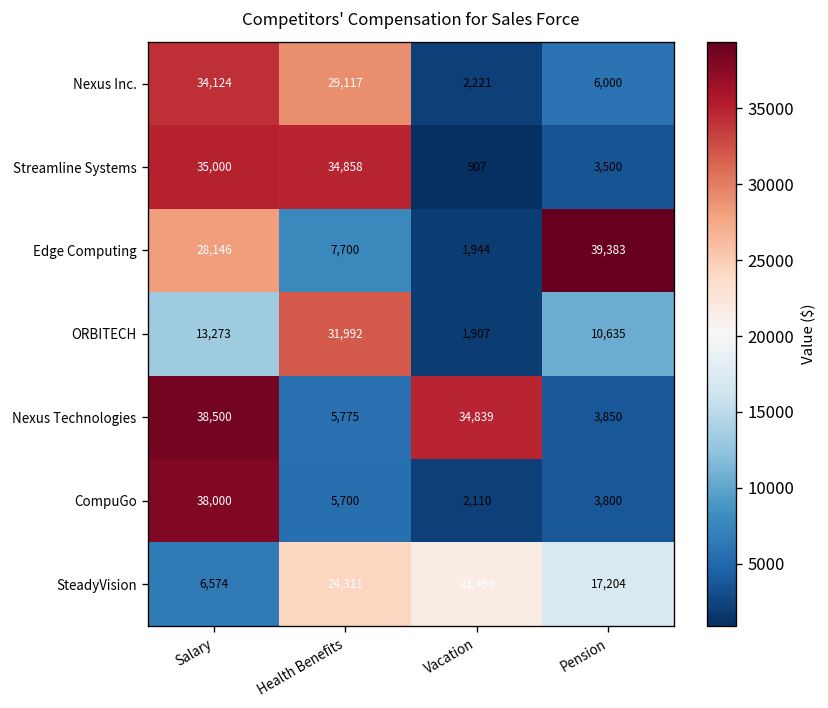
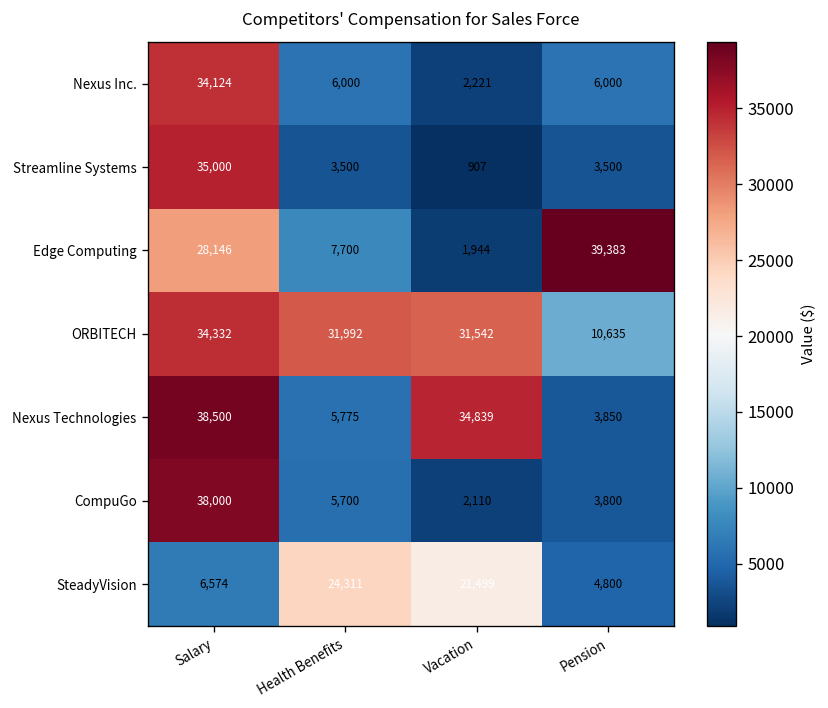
  {
    "Nexus Inc.": {
      "Salary": "34,124",
-     "Health Benefits": "29,117",
+     "Health Benefits": "6,000",
      "Vacation": "2,221",
      "Pension": "6,000"
    },
    "Streamline Systems": {
      "Salary": "35,000",
-     "Health Benefits": "34,858",
+     "Health Benefits": "3,500",
      "Vacation": "907",
      "Pension": "3,500"
    },
    "Edge Computing": {
      "Salary": "28,146",
      "Health Benefits": "7,700",
      "Vacation": "1,944",
      "Pension": "39,383"
    },
    "ORBITECH": {
-     "Salary": "13,273",
+     "Salary": "34,332",
      "Health Benefits": "31,992",
-     "Vacation": "1,907",
+     "Vacation": "31,542",
      "Pension": "10,635"
    },
    "Nexus Technologies": {
      "Salary": "38,500",
      "Health Benefits": "5,775",
      "Vacation": "34,839",
      "Pension": "3,850"
    },
    "CompuGo": {
      "Salary": "38,000",
      "Health Benefits": "5,700",
      "Vacation": "2,110",
      "Pension": "3,800"
    },
    "SteadyVision": {
      "Salary": "6,574",
      "Health Benefits": "24,311",
-     "Pension": "17,204"
+     "Pension": "4,800"
    }
  }
